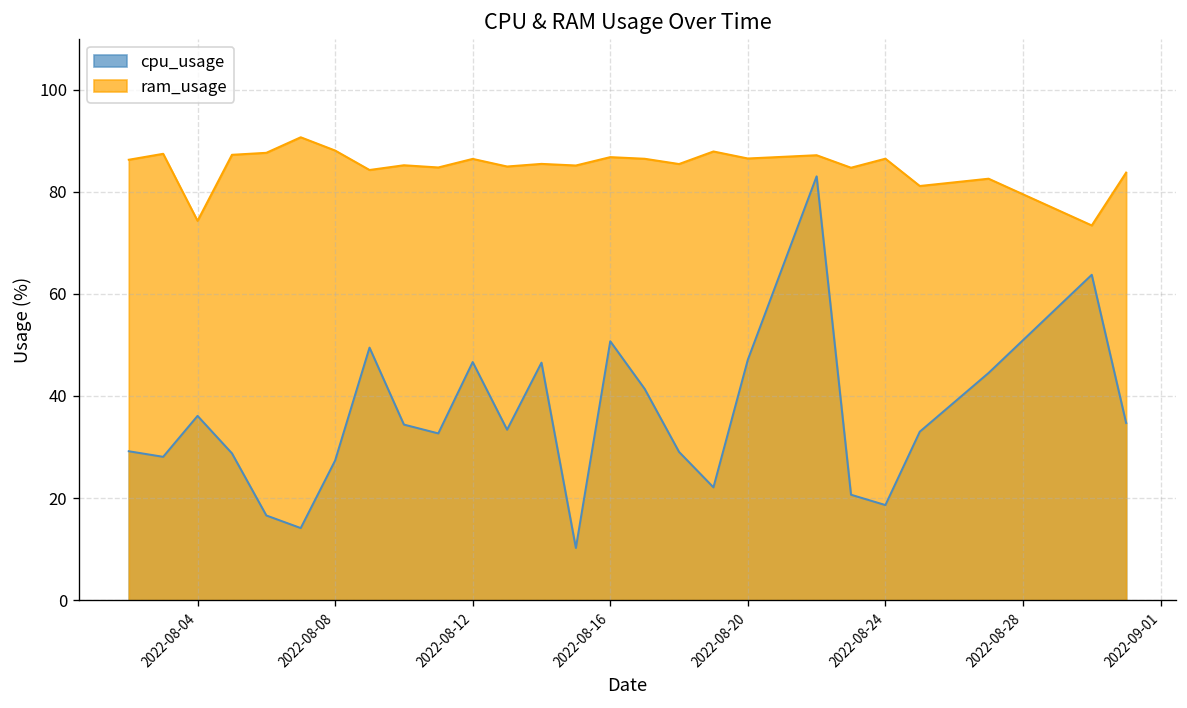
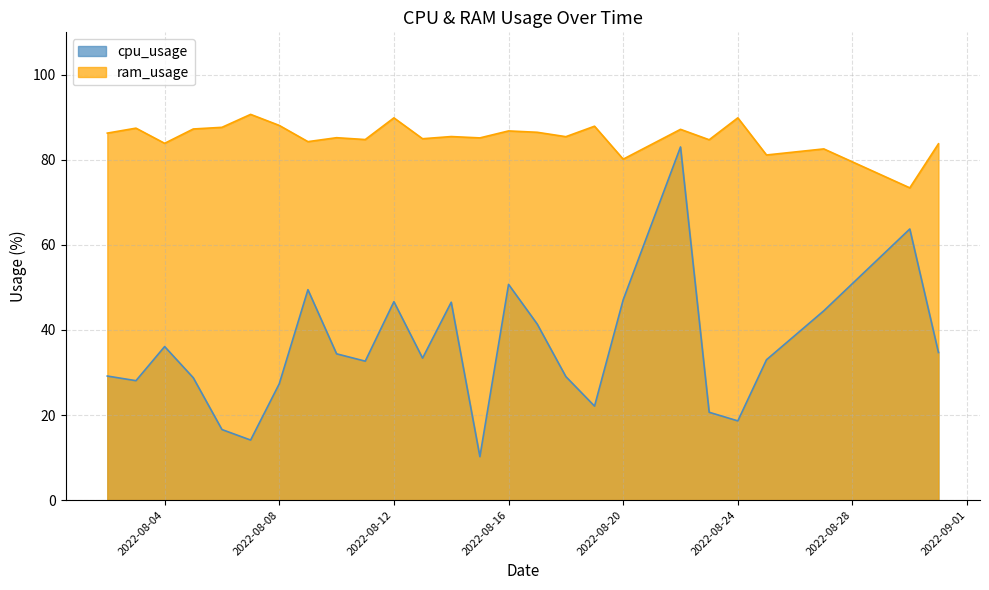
  {
    "cpu_usage": {
      "2022-08-04": 36,
      "2022-08-08": 27,
      "2022-08-12": 47,
      "2022-08-16": 51,
      "2022-08-20": 47,
      "2022-08-24": 19
    },
    "ram_usage": {
-     "2022-08-04": 74,
+     "2022-08-04": 84,
      "2022-08-08": 88,
-     "2022-08-12": 86,
+     "2022-08-12": 90,
      "2022-08-16": 87,
-     "2022-08-20": 87,
-     "2022-08-24": 87
+     "2022-08-20": 80,
+     "2022-08-24": 90
    }
  }
